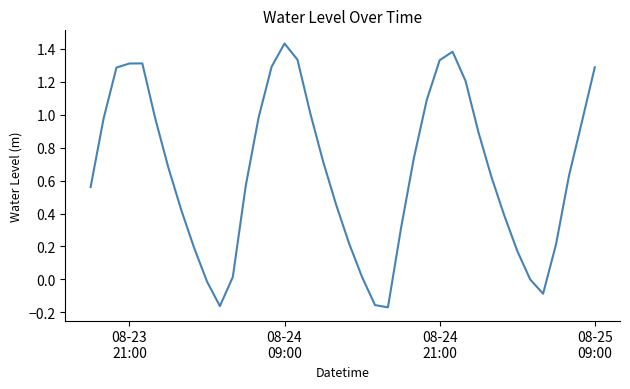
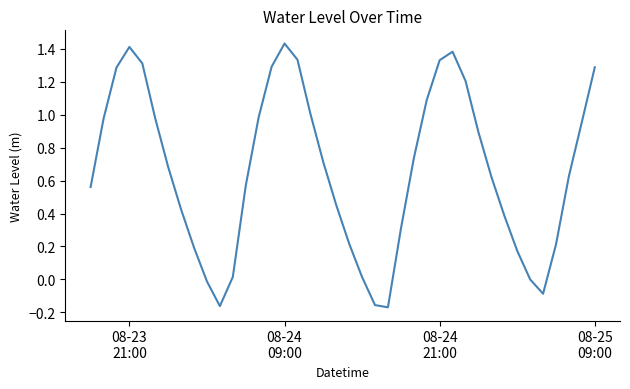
  {
-   "08-23 21:00": 1.31,
+   "08-23 21:00": 1.41,
    "08-24 09:00": 1.43,
    "08-24 21:00": 1.33,
    "08-25 09:00": 1.29
  }
